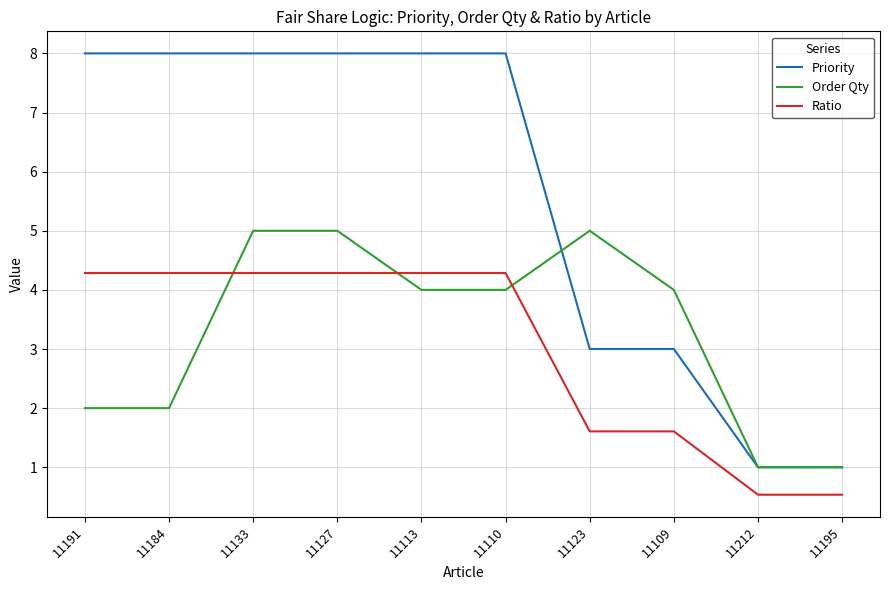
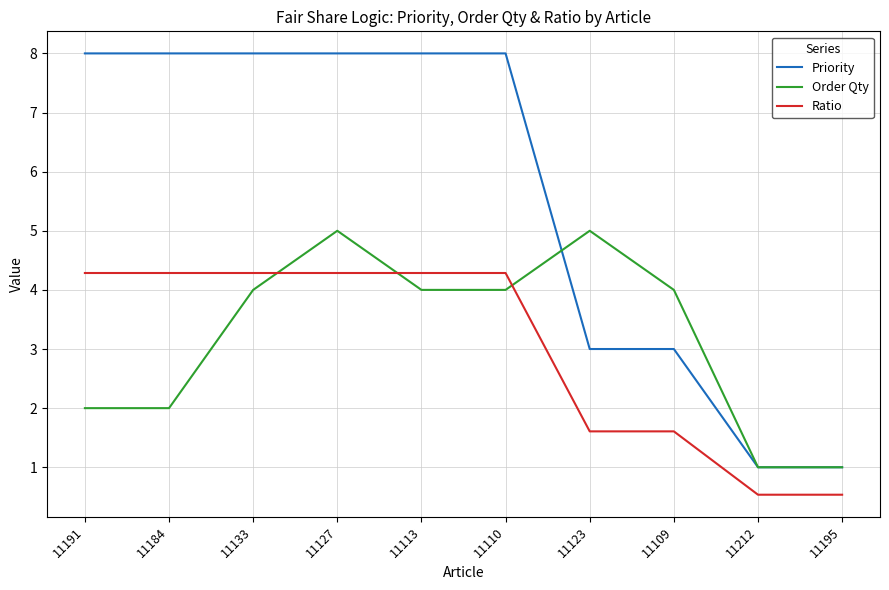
  {
    "Priority": {
      "11191": 8,
      "11184": 8,
      "11133": 8,
      "11127": 8,
      "11113": 8,
      "11110": 8,
      "11123": 3,
      "11109": 3
    },
    "Order Qty": {
      "11191": 2,
      "11184": 2,
-     "11133": 5,
+     "11133": 4,
      "11127": 5,
      "11113": 4,
      "11110": 4,
      "11123": 5,
      "11109": 4
    },
    "Ratio": {
      "11191": 4.3,
      "11184": 4.3,
      "11133": 4.3,
      "11127": 4.3,
      "11113": 4.3,
      "11110": 4.3,
      "11123": 1.6,
      "11109": 1.6,
      "11212": 0.5,
      "11195": 0.5
    }
  }
